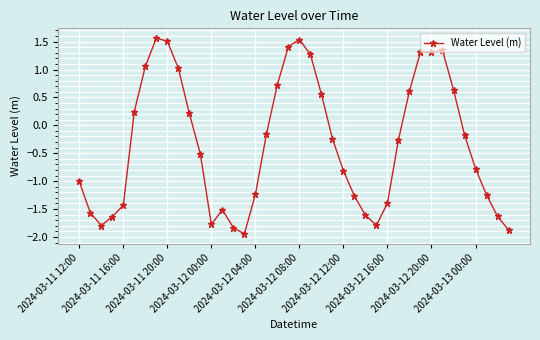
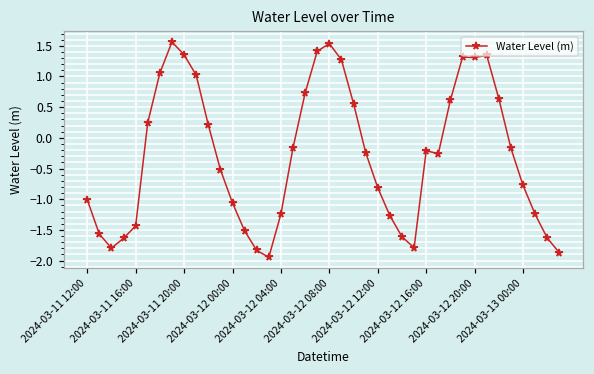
  {
    "2024-03-11 12:00": -1.0,
    "2024-03-11 16:00": -1.4,
-   "2024-03-11 20:00": 1.5,
-   "2024-03-12 00:00": -1.8,
+   "2024-03-11 20:00": 1.4,
+   "2024-03-12 00:00": -1.1,
    "2024-03-12 04:00": -1.2,
    "2024-03-12 08:00": 1.5,
    "2024-03-12 12:00": -0.8,
-   "2024-03-12 16:00": -1.4,
+   "2024-03-12 16:00": -0.2,
    "2024-03-12 20:00": 1.3,
    "2024-03-13 00:00": -0.8
  }
